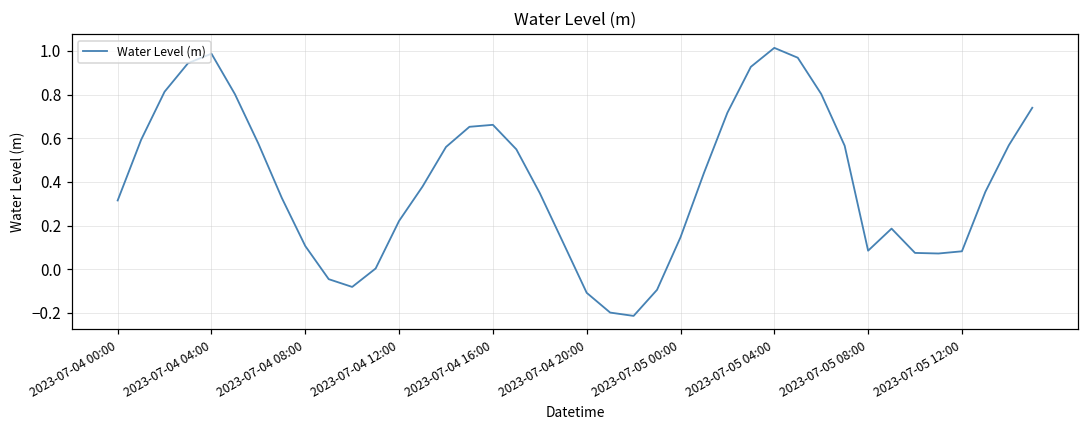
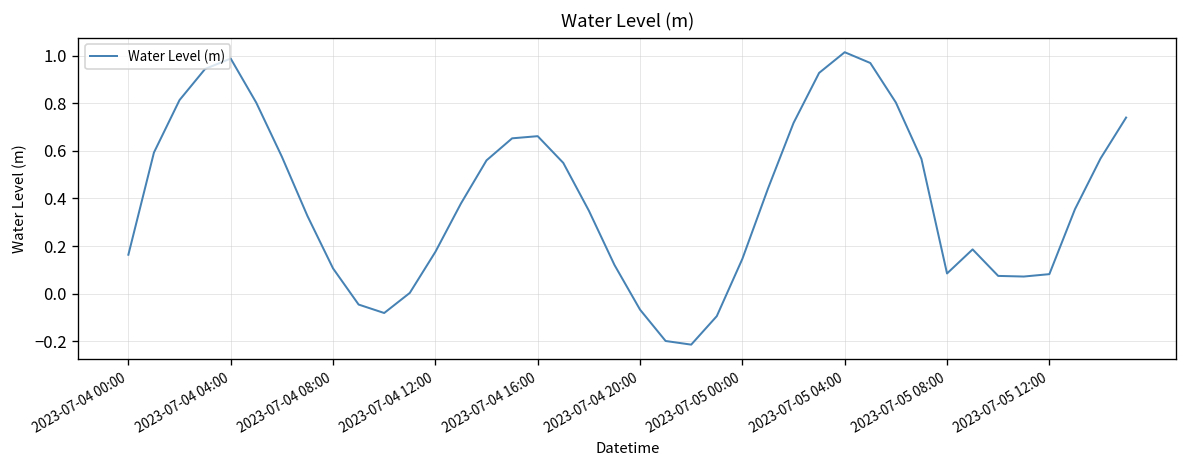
  {
-   "2023-07-04 00:00": 0.32,
+   "2023-07-04 00:00": 0.16,
    "2023-07-04 04:00": 0.99,
    "2023-07-04 08:00": 0.11,
-   "2023-07-04 12:00": 0.22,
+   "2023-07-04 12:00": 0.18,
    "2023-07-04 16:00": 0.66,
-   "2023-07-04 20:00": -0.11,
+   "2023-07-04 20:00": -0.07,
    "2023-07-05 00:00": 0.15,
    "2023-07-05 04:00": 1.01,
    "2023-07-05 08:00": 0.09,
    "2023-07-05 12:00": 0.08
  }
